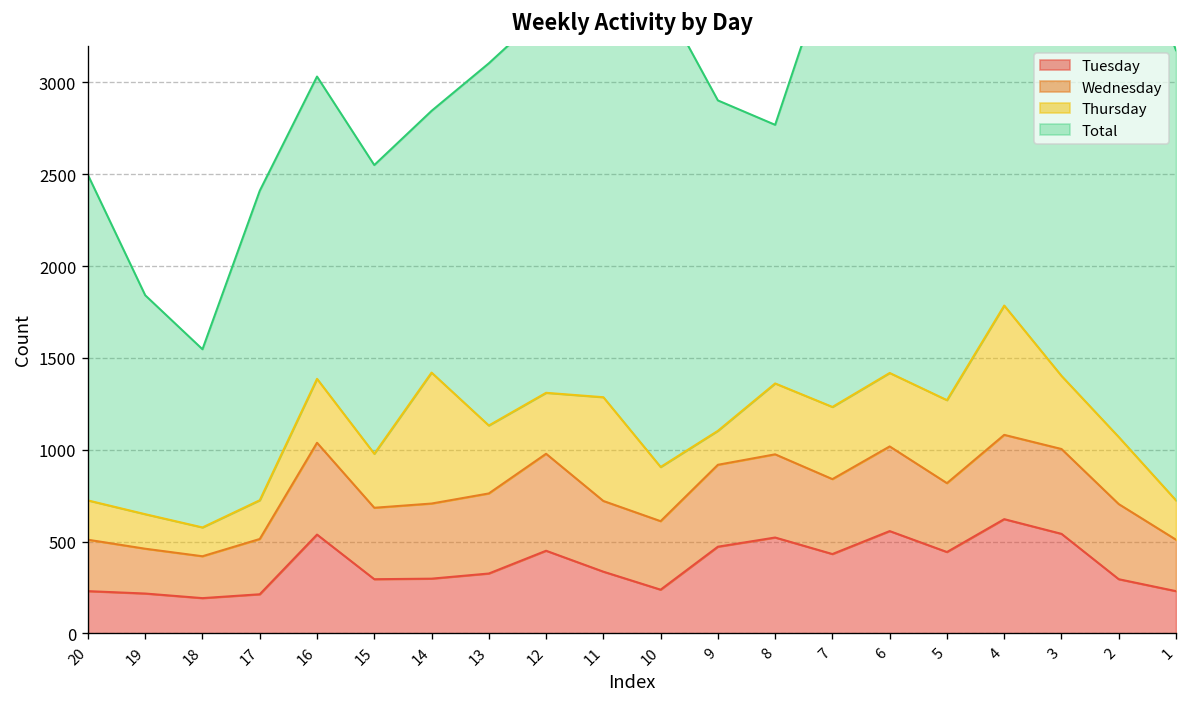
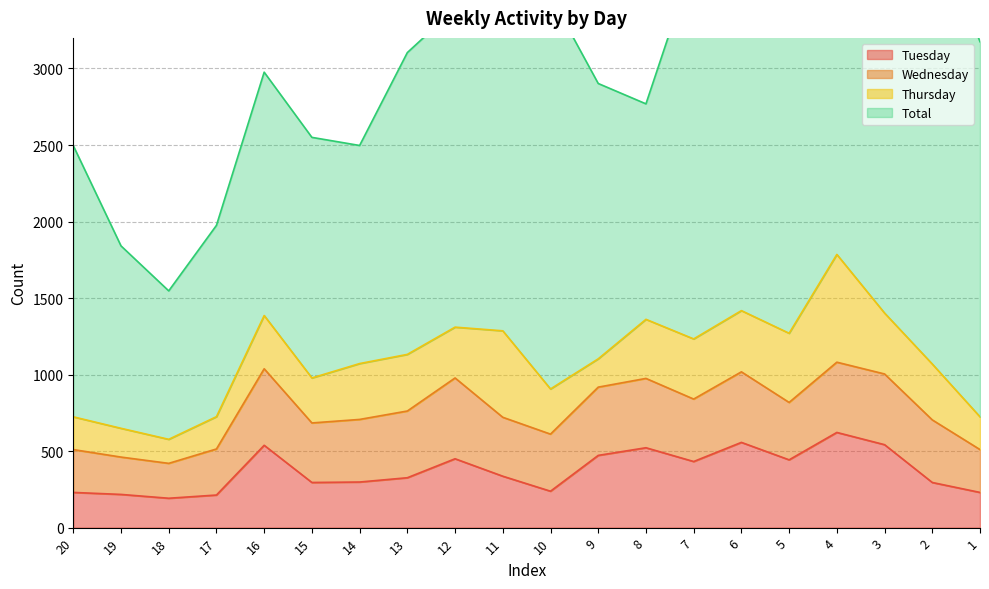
  {
    "Thursday": {
      "20": 210,
      "19": 190,
      "18": 160,
      "17": 210,
      "16": 350,
      "15": 290,
-     "14": 710,
+     "14": 370,
      "13": 370,
      "12": 330,
      "11": 570,
      "10": 300,
      "9": 190,
      "8": 390,
      "7": 390,
      "6": 400,
      "5": 450,
      "4": 700,
      "3": 400,
      "2": 370,
      "1": 210
    },
    "Total": {
      "20": 1770,
      "19": 1190,
      "18": 970,
-     "17": 1690,
-     "16": 1650,
+     "17": 1250,
+     "16": 1590,
      "15": 1570,
      "14": 1430,
      "13": 1970,
      "9": 1800,
      "8": 1410,
      "1": 2450
    }
  }
